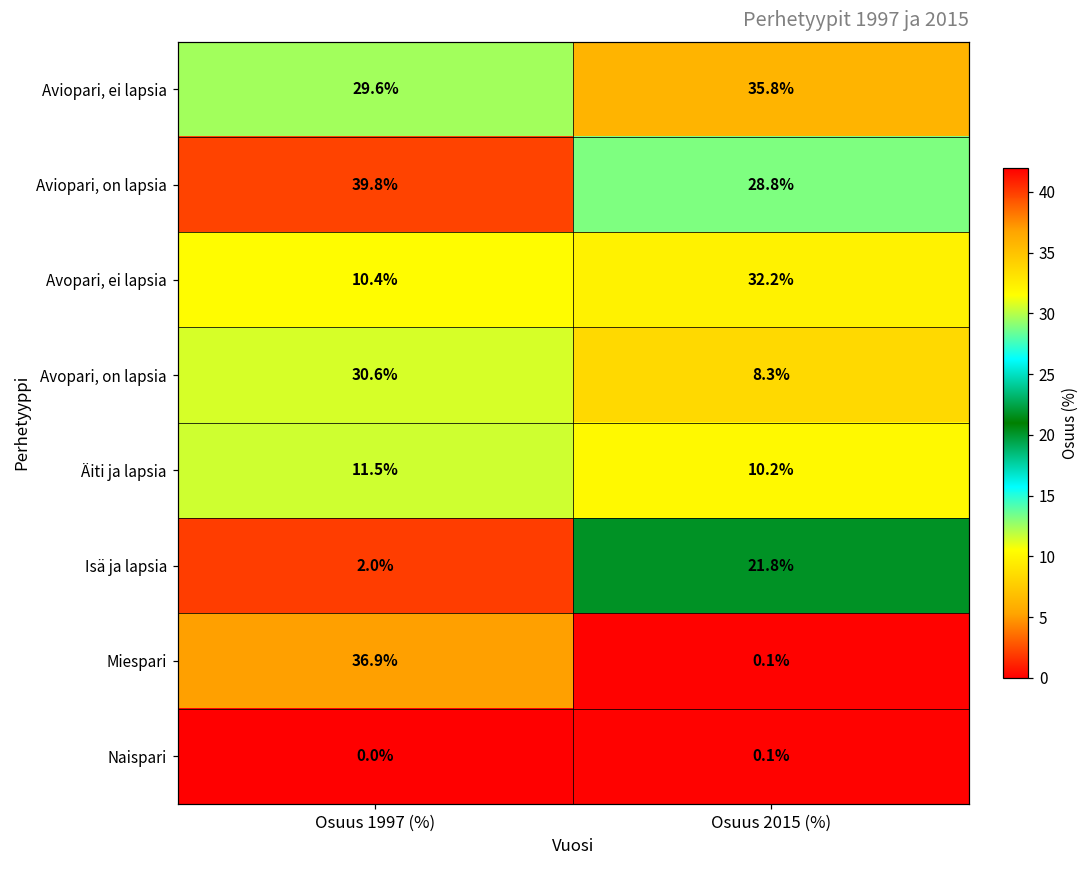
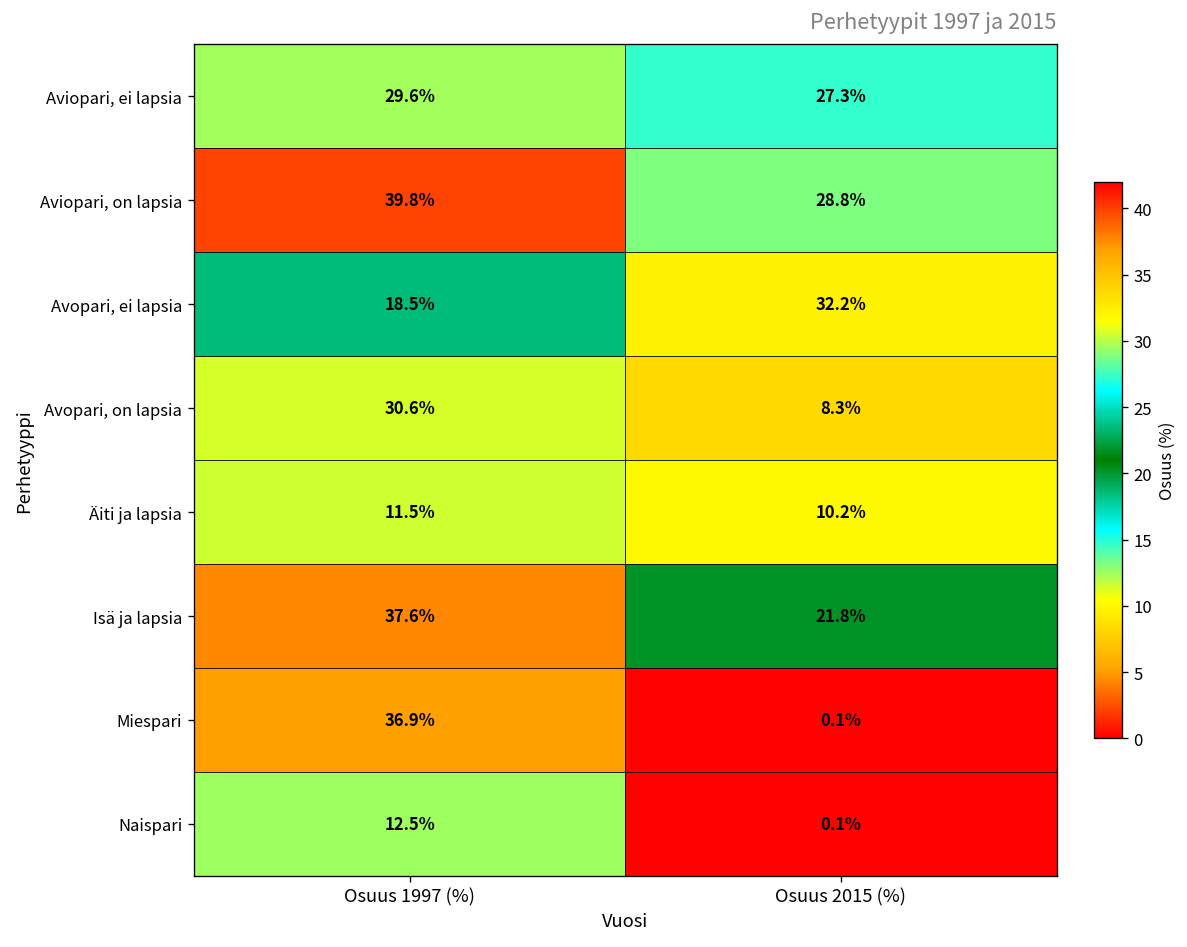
  {
    "Aviopari, ei lapsia": {
      "Osuus 1997 (%)": "29.6%",
-     "Osuus 2015 (%)": "35.8%"
+     "Osuus 2015 (%)": "27.3%"
    },
    "Aviopari, on lapsia": {
      "Osuus 1997 (%)": "39.8%",
      "Osuus 2015 (%)": "28.8%"
    },
    "Avopari, ei lapsia": {
-     "Osuus 1997 (%)": "10.4%",
+     "Osuus 1997 (%)": "18.5%",
      "Osuus 2015 (%)": "32.2%"
    },
    "Avopari, on lapsia": {
      "Osuus 1997 (%)": "30.6%",
      "Osuus 2015 (%)": "8.3%"
    },
    "Äiti ja lapsia": {
      "Osuus 1997 (%)": "11.5%",
      "Osuus 2015 (%)": "10.2%"
    },
    "Isä ja lapsia": {
-     "Osuus 1997 (%)": "2.0%",
+     "Osuus 1997 (%)": "37.6%",
      "Osuus 2015 (%)": "21.8%"
    },
    "Miespari": {
      "Osuus 1997 (%)": "36.9%",
      "Osuus 2015 (%)": "0.1%"
    },
    "Naispari": {
-     "Osuus 1997 (%)": "0.0%",
+     "Osuus 1997 (%)": "12.5%",
      "Osuus 2015 (%)": "0.1%"
    }
  }
